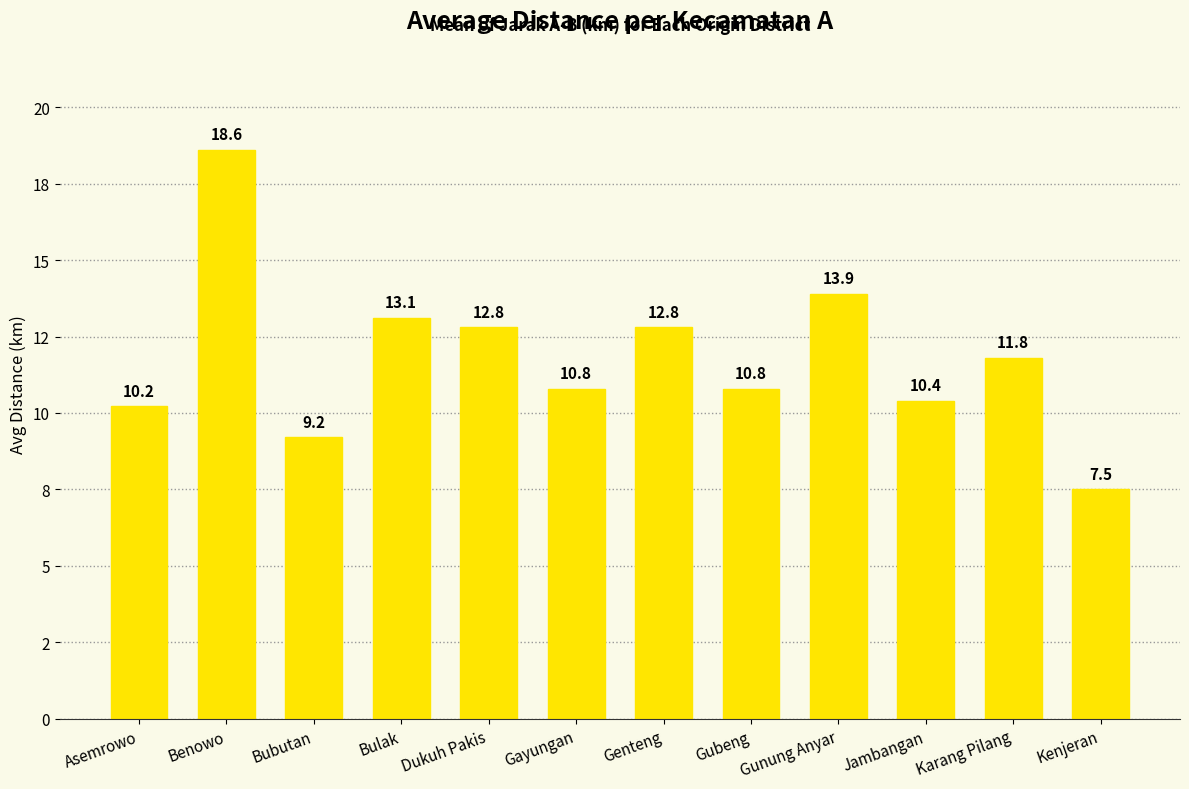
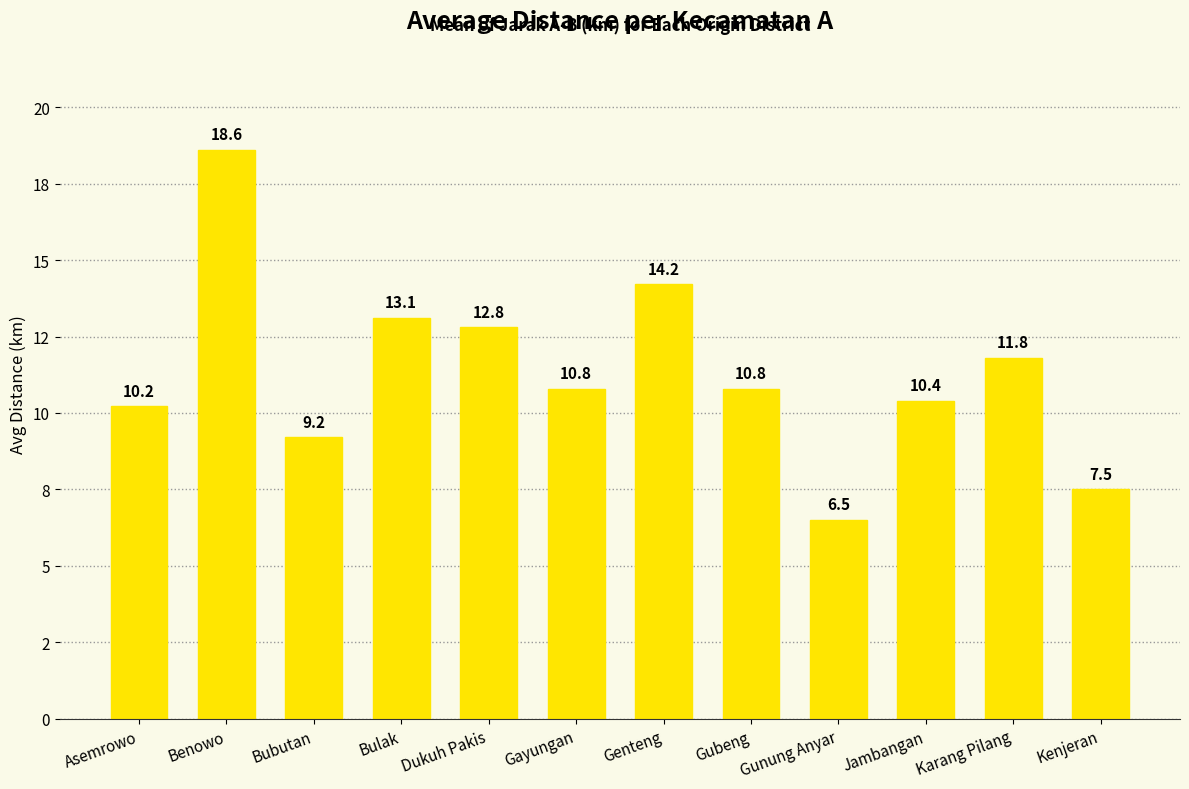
  {
    "Asemrowo": 10.2,
    "Benowo": 18.6,
    "Bubutan": 9.2,
    "Bulak": 13.1,
    "Dukuh Pakis": 12.8,
    "Gayungan": 10.8,
-   "Genteng": 12.8,
+   "Genteng": 14.2,
    "Gubeng": 10.8,
-   "Gunung Anyar": 13.9,
+   "Gunung Anyar": 6.5,
    "Jambangan": 10.4,
    "Karang Pilang": 11.8,
    "Kenjeran": 7.5
  }
